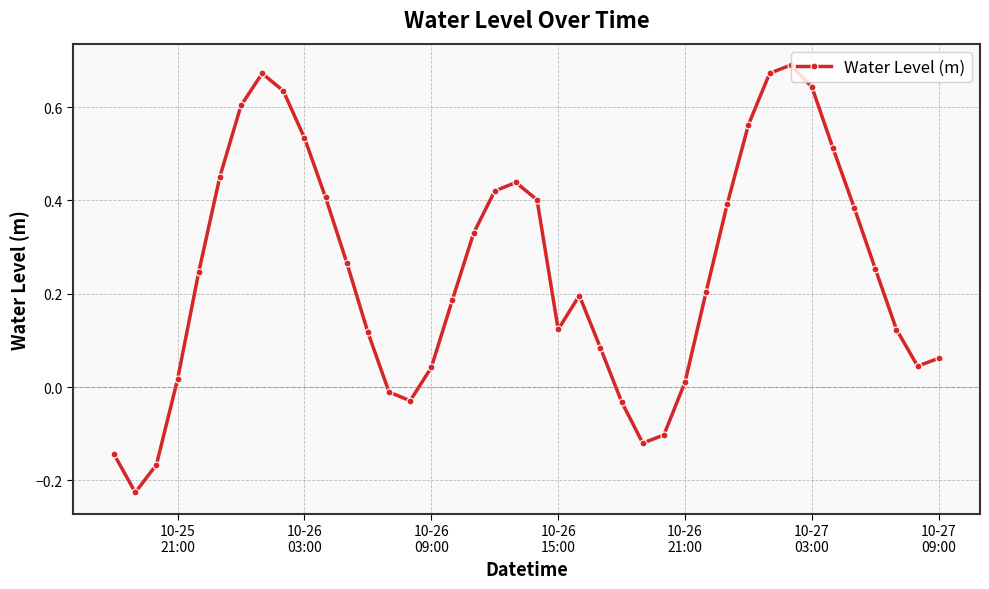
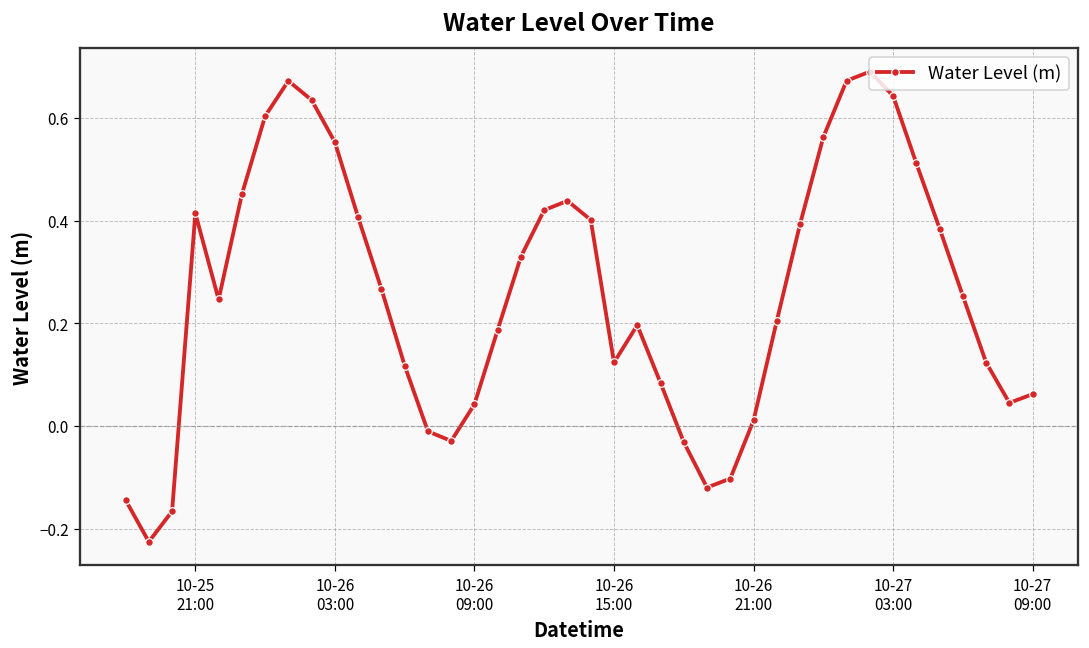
  {
-   "10-25 21:00": 0.02,
-   "10-26 03:00": 0.53,
+   "10-25 21:00": 0.41,
+   "10-26 03:00": 0.55,
    "10-26 09:00": 0.04,
    "10-26 15:00": 0.12,
    "10-26 21:00": 0.01,
    "10-27 03:00": 0.64,
    "10-27 09:00": 0.06
  }
